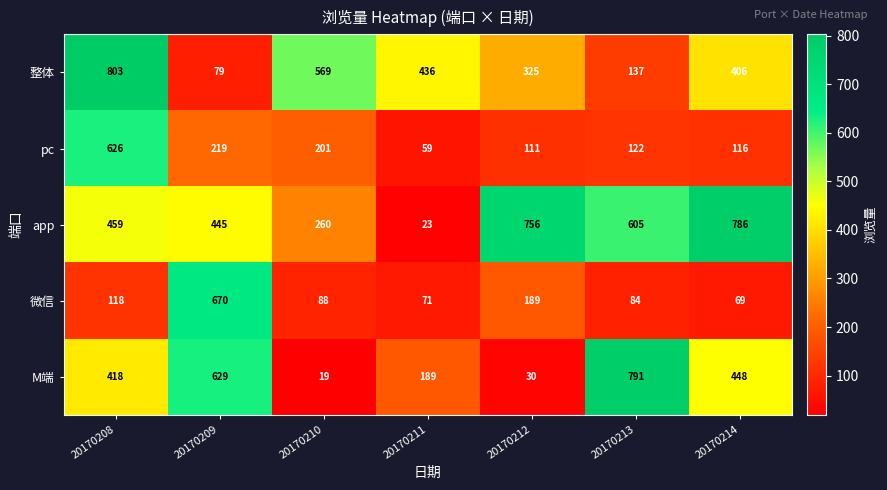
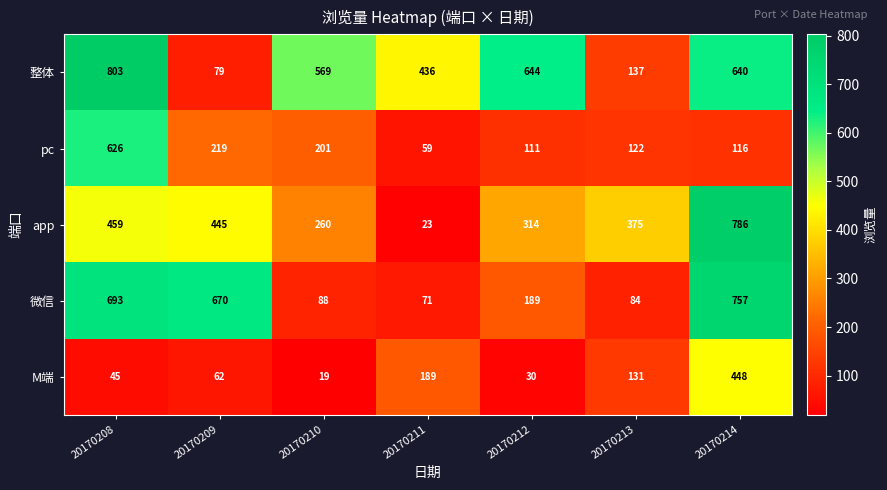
  {
    "整体": {
      "20170208": 803,
      "20170209": 79,
      "20170210": 569,
      "20170211": 436,
-     "20170212": 325,
+     "20170212": 644,
      "20170213": 137,
-     "20170214": 406
+     "20170214": 640
    },
    "pc": {
      "20170208": 626,
      "20170209": 219,
      "20170210": 201,
      "20170211": 59,
      "20170212": 111,
      "20170213": 122,
      "20170214": 116
    },
    "app": {
      "20170208": 459,
      "20170209": 445,
      "20170210": 260,
      "20170211": 23,
-     "20170212": 756,
-     "20170213": 605,
+     "20170212": 314,
+     "20170213": 375,
      "20170214": 786
    },
    "微信": {
-     "20170208": 118,
+     "20170208": 693,
      "20170209": 670,
      "20170210": 88,
      "20170211": 71,
      "20170212": 189,
      "20170213": 84,
-     "20170214": 69
+     "20170214": 757
    },
    "M端": {
-     "20170208": 418,
-     "20170209": 629,
+     "20170208": 45,
+     "20170209": 62,
      "20170210": 19,
      "20170211": 189,
      "20170212": 30,
-     "20170213": 791,
+     "20170213": 131,
      "20170214": 448
    }
  }
